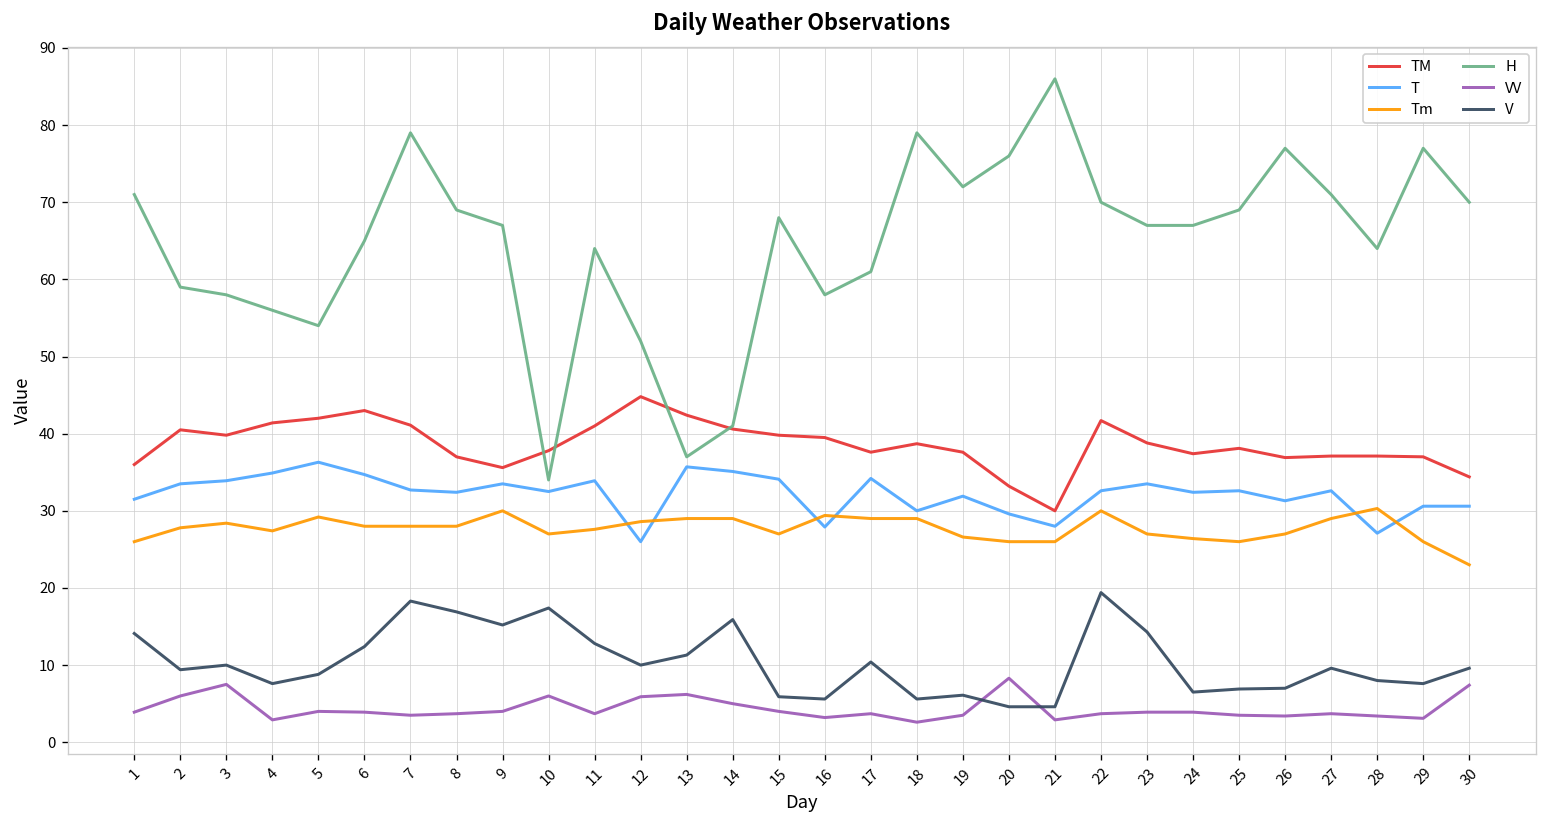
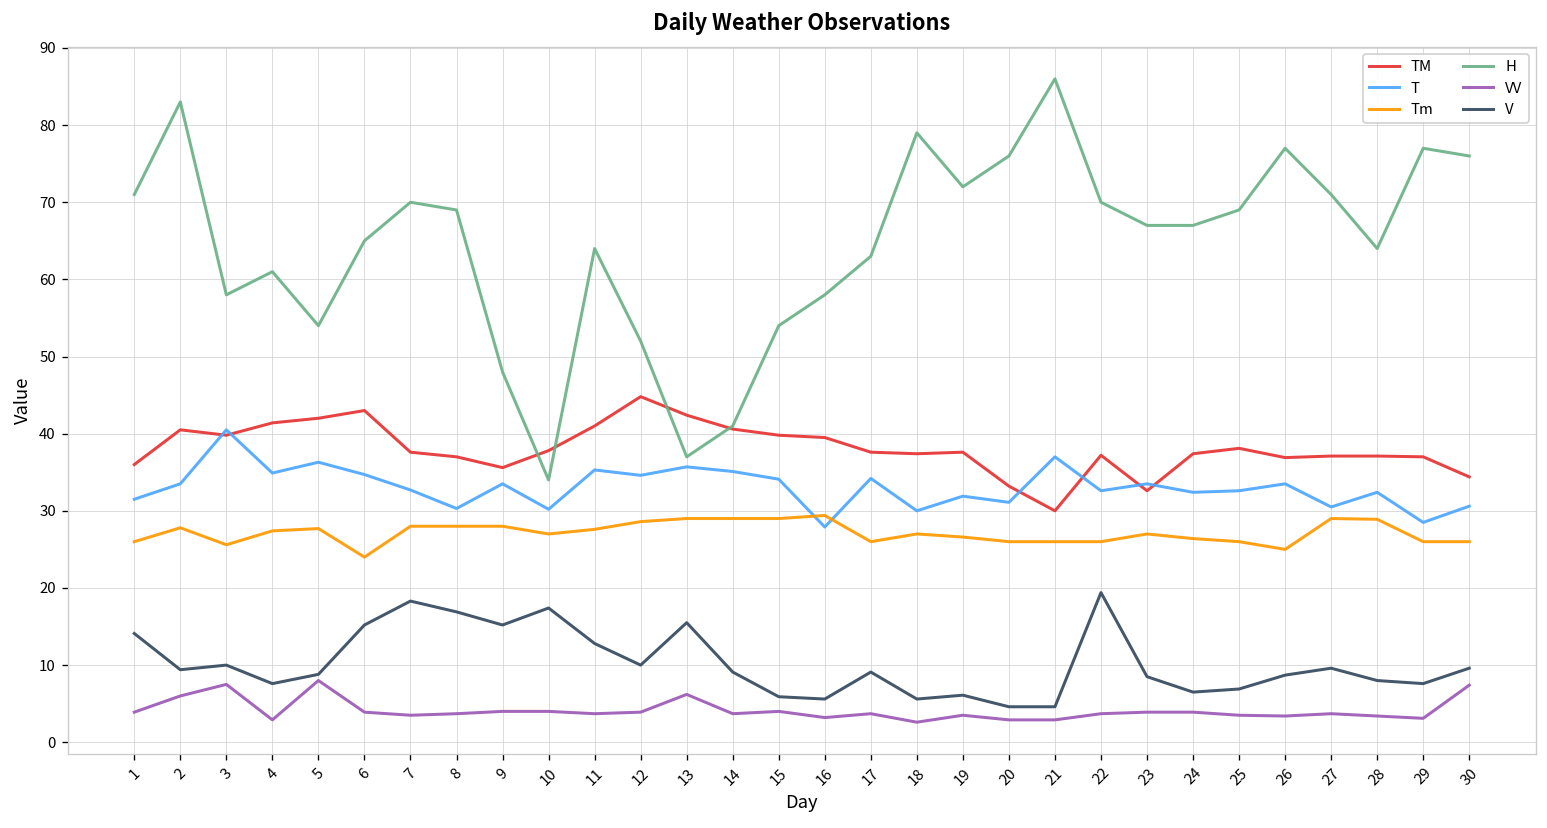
  {
    "TM": {
      "1": 36,
      "2": 41,
      "3": 40,
      "4": 41,
      "5": 42,
      "6": 43,
-     "7": 41,
+     "7": 38,
      "8": 37,
      "9": 36,
      "10": 38,
      "11": 41,
      "12": 45,
      "13": 42,
      "15": 40,
      "16": 40,
      "17": 38,
-     "18": 39,
+     "18": 37,
      "19": 38,
      "20": 33,
      "21": 30,
-     "22": 42,
-     "23": 39,
+     "22": 37,
+     "23": 33,
      "24": 37,
      "25": 38,
      "26": 37,
      "27": 37,
      "28": 37,
      "29": 37,
      "30": 34
    },
    "T": {
      "1": 32,
      "2": 34,
-     "3": 34,
+     "3": 41,
      "4": 35,
      "5": 36,
      "6": 35,
      "7": 33,
-     "8": 32,
+     "8": 30,
      "9": 34,
-     "10": 33,
-     "11": 34,
-     "12": 26,
+     "10": 30,
+     "11": 35,
+     "12": 35,
      "13": 36,
      "14": 35,
      "15": 34,
      "16": 28,
      "17": 34,
      "18": 30,
      "19": 32,
-     "20": 30,
-     "21": 28,
+     "20": 31,
+     "21": 37,
      "22": 33,
      "23": 34,
      "24": 32,
      "25": 33,
-     "26": 31,
-     "27": 33,
-     "28": 27,
-     "29": 31,
+     "26": 34,
+     "27": 31,
+     "28": 32,
+     "29": 29,
      "30": 31
    },
    "Tm": {
      "1": 26,
      "2": 28,
-     "3": 28,
+     "3": 26,
      "4": 27,
-     "5": 29,
-     "6": 28,
+     "5": 28,
+     "6": 24,
      "7": 28,
      "8": 28,
-     "9": 30,
+     "9": 28,
      "10": 27,
      "11": 28,
      "12": 29,
      "13": 29,
      "14": 29,
-     "15": 27,
+     "15": 29,
      "16": 29,
-     "17": 29,
-     "18": 29,
+     "17": 26,
+     "18": 27,
      "19": 27,
      "20": 26,
      "21": 26,
-     "22": 30,
+     "22": 26,
      "23": 27,
      "24": 26,
      "25": 26,
-     "26": 27,
+     "26": 25,
      "27": 29,
-     "28": 30,
+     "28": 29,
      "29": 26,
-     "30": 23
+     "30": 26
    },
    "H": {
      "1": 71,
-     "2": 59,
+     "2": 83,
      "3": 58,
-     "4": 56,
+     "4": 61,
      "5": 54,
      "6": 65,
-     "7": 79,
+     "7": 70,
      "8": 69,
-     "9": 67,
+     "9": 48,
      "10": 34,
      "11": 64,
      "12": 52,
      "13": 37,
-     "15": 68,
+     "15": 54,
      "16": 58,
-     "17": 61,
+     "17": 63,
      "18": 79,
      "19": 72,
      "20": 76,
      "21": 86,
      "22": 70,
      "23": 67,
      "24": 67,
      "25": 69,
      "26": 77,
      "27": 71,
      "28": 64,
      "29": 77,
-     "30": 70
+     "30": 76
    },
    "VV": {
      "1": 4,
      "2": 6,
      "3": 8,
      "4": 3,
-     "5": 4,
+     "5": 8,
      "6": 4,
      "7": 4,
      "8": 4,
      "9": 4,
-     "10": 6,
+     "10": 4,
      "11": 4,
-     "12": 6,
+     "12": 4,
      "13": 6,
-     "14": 5,
+     "14": 4,
      "15": 4,
      "16": 3,
      "17": 4,
      "18": 3,
      "19": 4,
-     "20": 8,
+     "20": 3,
      "21": 3,
      "22": 4,
      "23": 4,
      "24": 4,
      "25": 4,
      "26": 3,
      "27": 4,
      "28": 3,
      "29": 3,
      "30": 7
    },
    "V": {
      "1": 14,
      "2": 9,
      "3": 10,
      "4": 8,
      "5": 9,
-     "6": 12,
+     "6": 15,
      "7": 18,
      "8": 17,
      "9": 15,
      "10": 17,
      "11": 13,
      "12": 10,
-     "13": 11,
-     "14": 16,
+     "13": 16,
+     "14": 9,
      "15": 6,
      "16": 6,
-     "17": 10,
+     "17": 9,
      "18": 6,
      "19": 6,
      "20": 5,
      "21": 5,
      "22": 19,
-     "23": 14,
+     "23": 9,
      "24": 7,
      "25": 7,
-     "26": 7,
+     "26": 9,
      "27": 10,
      "28": 8,
      "29": 8,
      "30": 10
    }
  }
